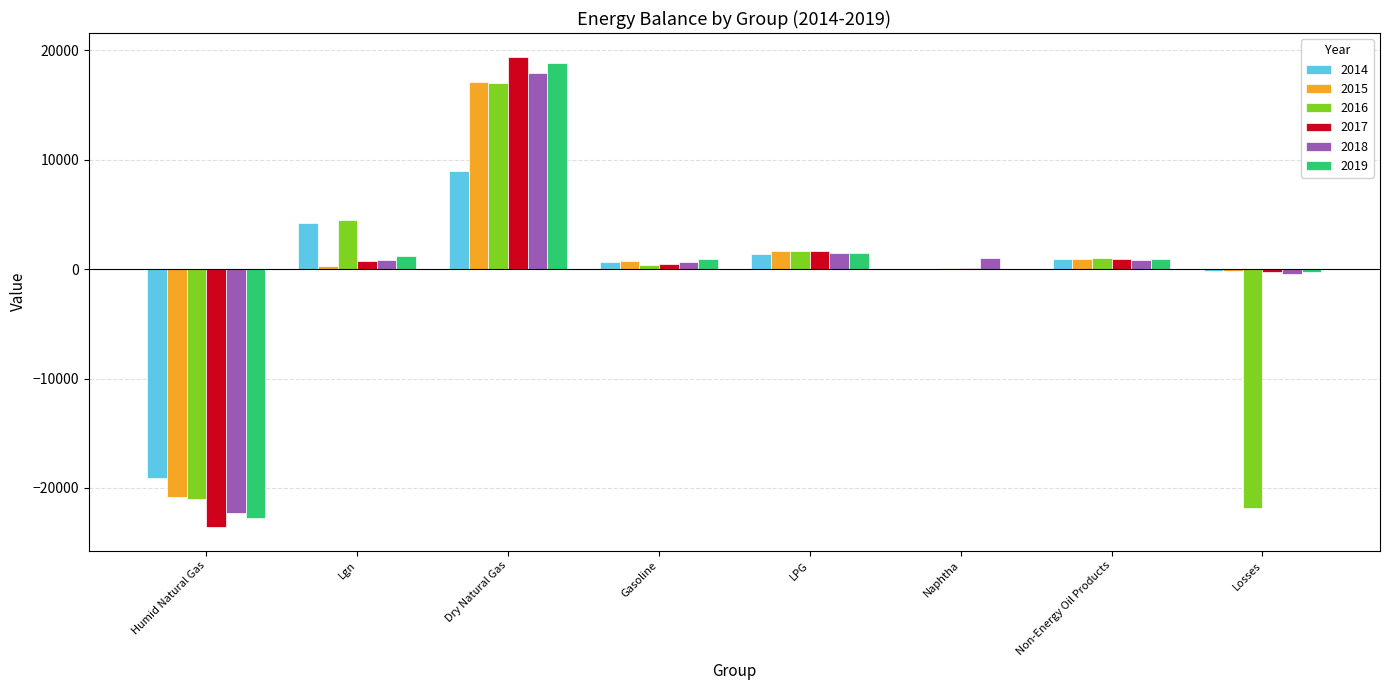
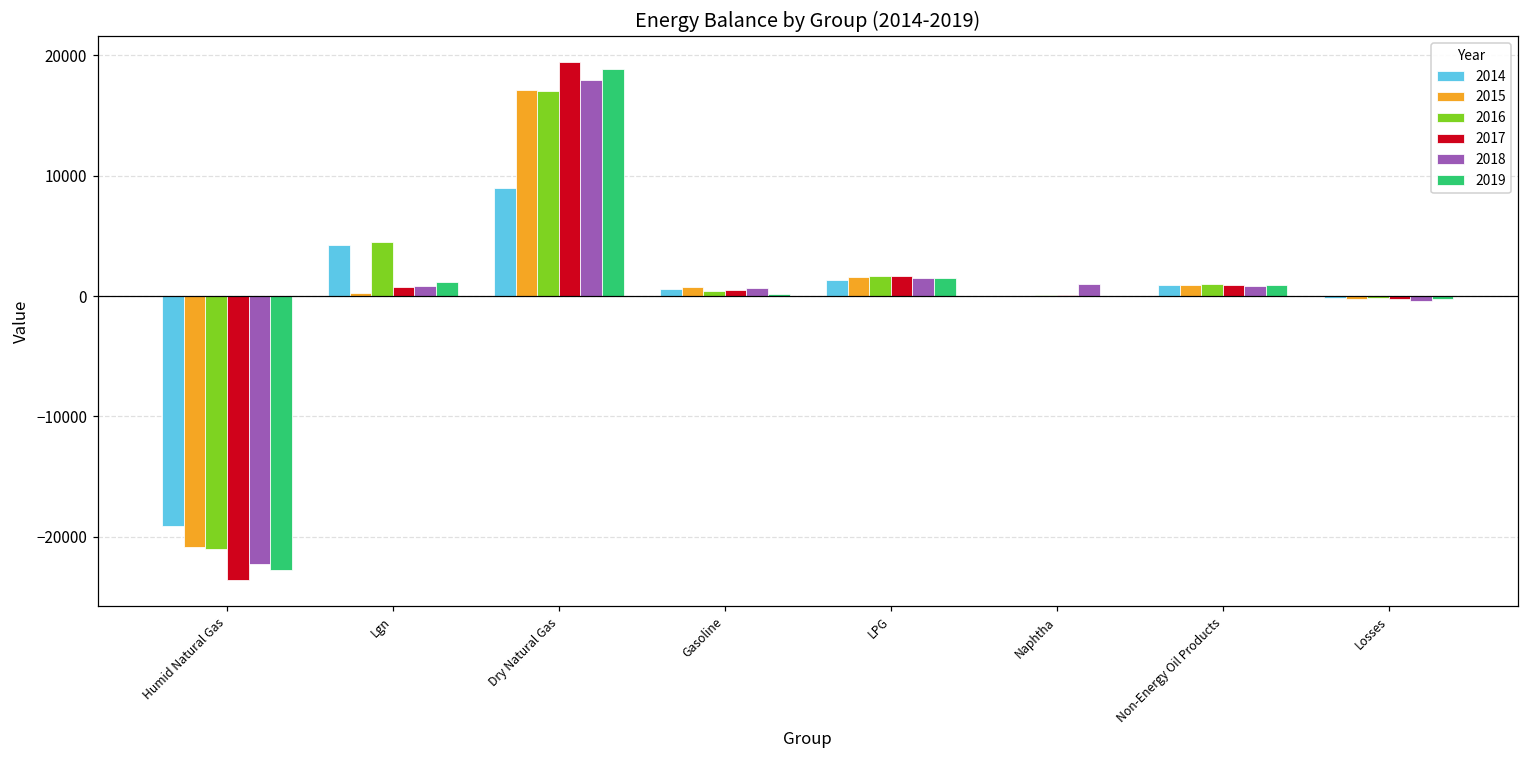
  {
    "2014": {
      "Humid Natural Gas": -19100,
      "Lgn": 4200,
      "Dry Natural Gas": 9000,
      "Gasoline": 600,
      "LPG": 1300,
      "Naphtha": 0,
      "Non-Energy Oil Products": 900
    },
    "2015": {
      "Humid Natural Gas": -20800,
      "Lgn": 200,
      "Dry Natural Gas": 17100,
      "Gasoline": 700,
      "LPG": 1600,
      "Naphtha": 0,
      "Non-Energy Oil Products": 900
    },
    "2016": {
      "Humid Natural Gas": -21000,
      "Lgn": 4500,
      "Dry Natural Gas": 17000,
      "Gasoline": 400,
      "LPG": 1600,
      "Non-Energy Oil Products": 1000,
-     "Losses": -21900
+     "Losses": -200
    },
    "2017": {
      "Humid Natural Gas": -23600,
      "Lgn": 700,
      "Dry Natural Gas": 19400,
      "Gasoline": 500,
      "LPG": 1600,
      "Non-Energy Oil Products": 900,
      "Losses": -200
    },
    "2018": {
      "Humid Natural Gas": -22300,
      "Lgn": 800,
      "Dry Natural Gas": 17900,
      "Gasoline": 700,
      "LPG": 1500,
      "Naphtha": 1000,
      "Non-Energy Oil Products": 800,
      "Losses": -400
    },
    "2019": {
      "Humid Natural Gas": -22800,
      "Lgn": 1200,
      "Dry Natural Gas": 18800,
-     "Gasoline": 900,
+     "Gasoline": 200,
      "LPG": 1500,
      "Naphtha": 0,
      "Non-Energy Oil Products": 900
    }
  }
